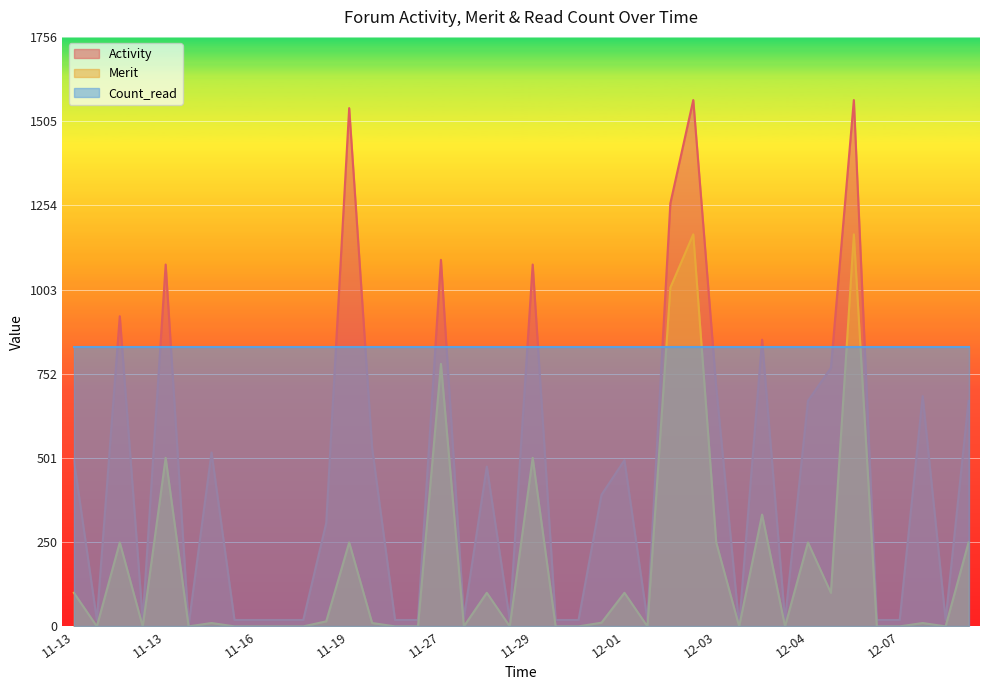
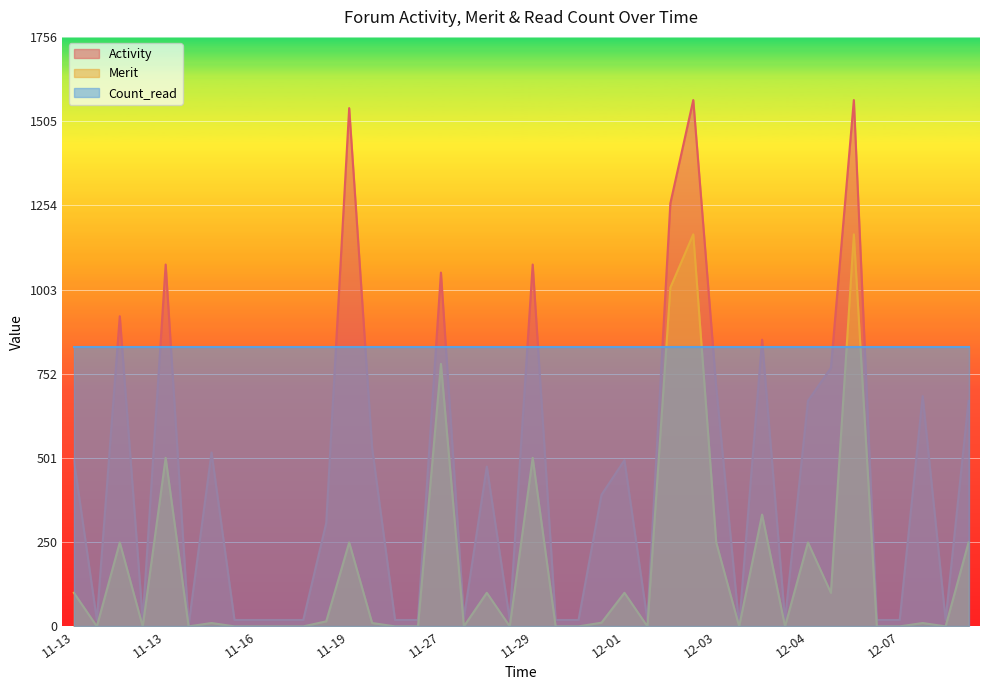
  {
    "Activity": {
      "11-16": 20,
      "11-19": 1540,
-     "11-27": 1090,
+     "11-27": 1050,
      "11-29": 1080,
      "12-01": 500,
      "12-03": 710,
      "12-04": 670,
      "12-07": 20
    },
    "Merit": {
      "11-16": 0,
      "11-19": 250,
      "11-27": 780,
      "11-29": 500,
      "12-01": 100,
      "12-03": 250,
      "12-04": 250,
      "12-07": 0
    },
    "Count_read": {
      "11-16": 830,
      "11-19": 830,
      "11-27": 830,
      "11-29": 830,
      "12-01": 830,
      "12-03": 830,
      "12-04": 830,
      "12-07": 830
    }
  }
